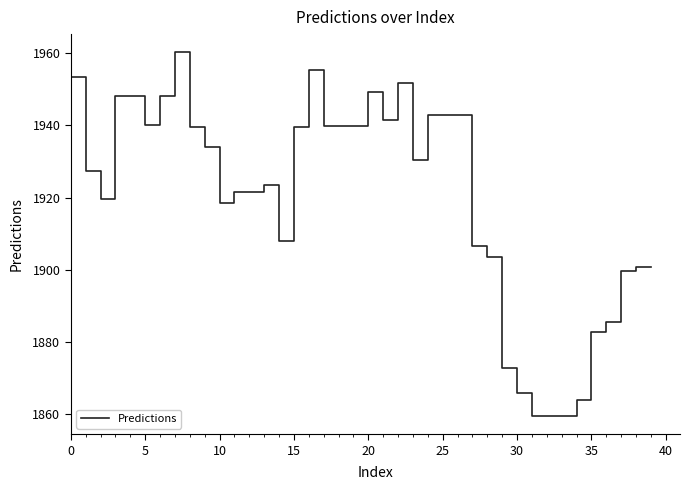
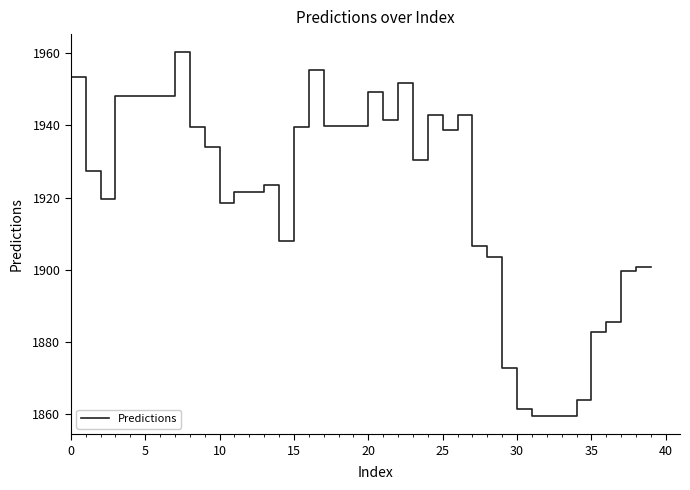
  {
    "0": 1953,
-   "5": 1940,
+   "5": 1948,
    "10": 1919,
    "15": 1940,
    "20": 1949,
-   "25": 1943,
-   "30": 1866,
+   "25": 1939,
+   "30": 1862,
    "35": 1883
  }
